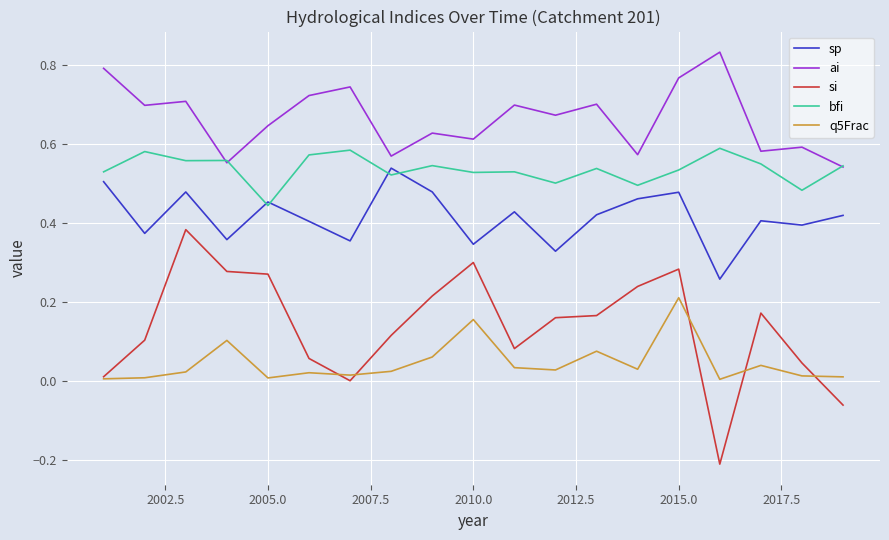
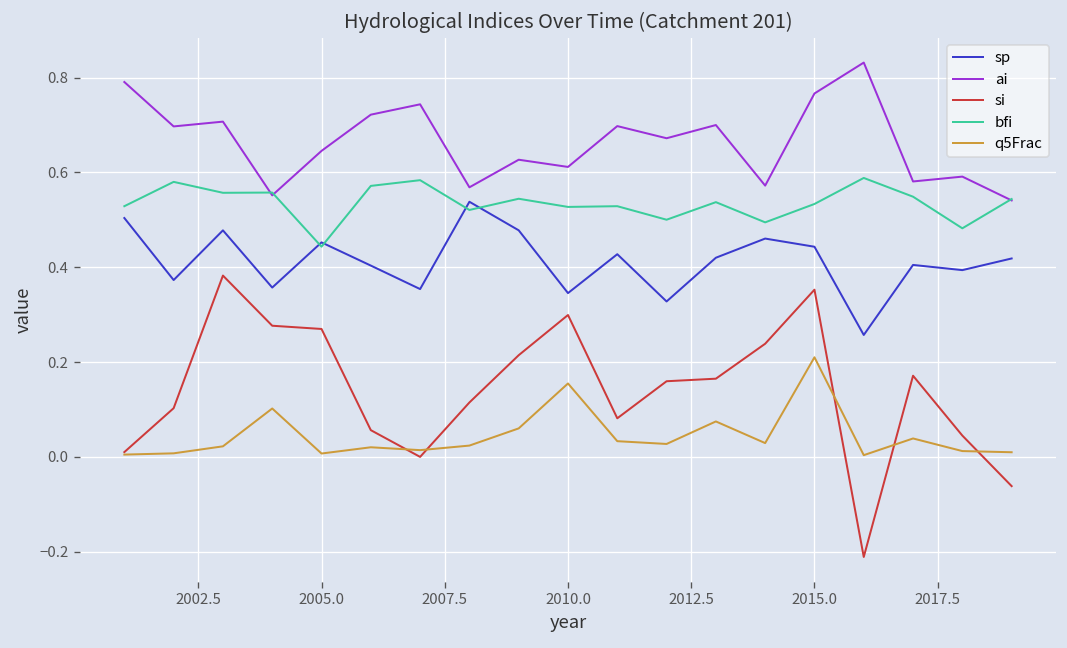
  {
    "sp": {
      "2005.0": 0.45,
      "2010.0": 0.35,
-     "2015.0": 0.48
+     "2015.0": 0.44
    },
    "ai": {
      "2005.0": 0.65,
      "2010.0": 0.61,
      "2015.0": 0.77
    },
    "si": {
      "2005.0": 0.27,
      "2010.0": 0.30,
-     "2015.0": 0.28
+     "2015.0": 0.35
    },
    "bfi": {
      "2005.0": 0.44,
      "2010.0": 0.53,
      "2015.0": 0.53
    },
    "q5Frac": {
      "2005.0": 0.01,
      "2010.0": 0.15,
      "2015.0": 0.21
    }
  }
